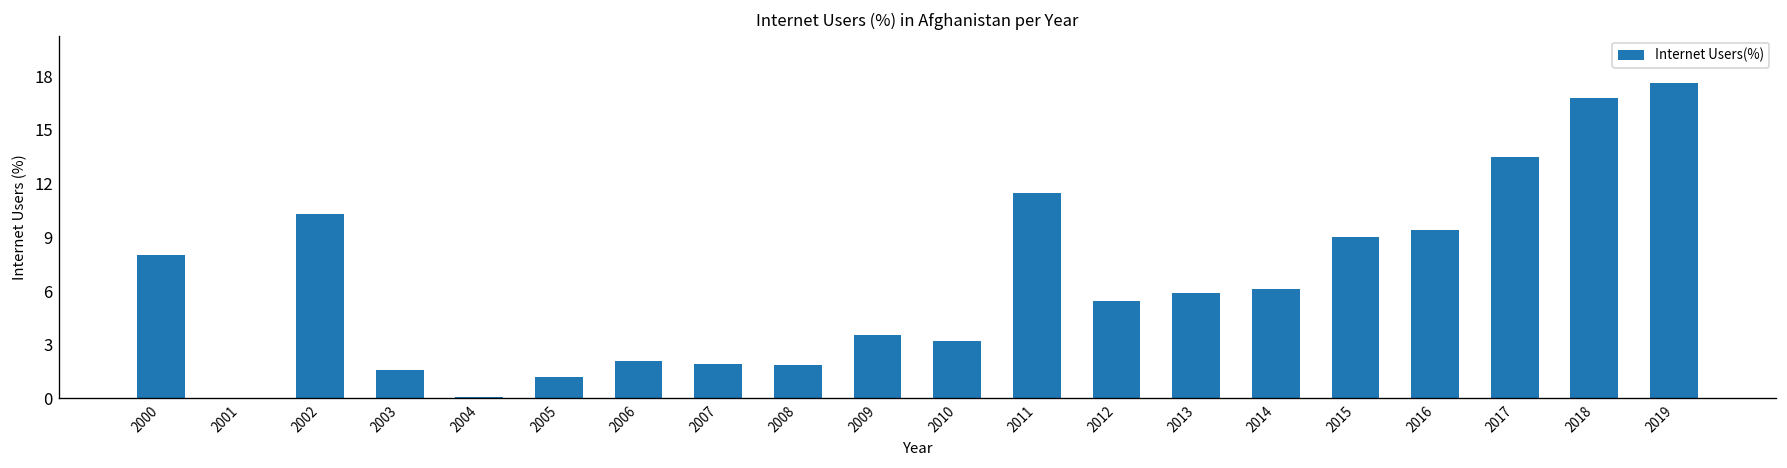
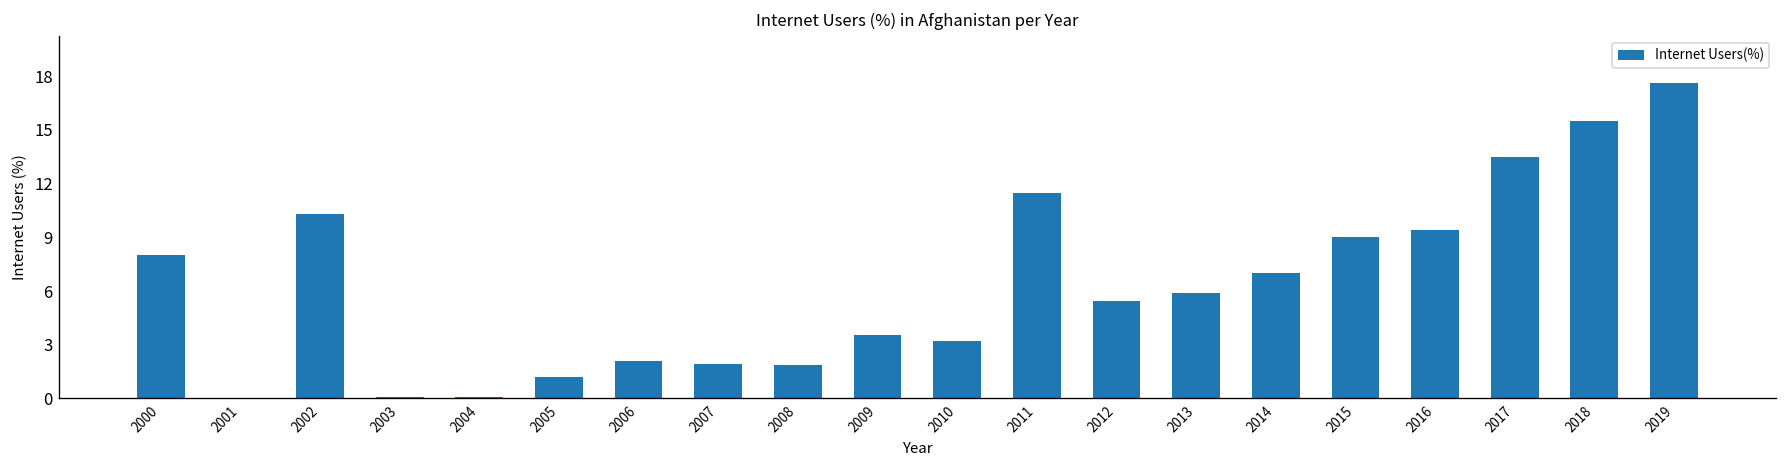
  {
    "2000": 8.0,
    "2002": 10.3,
-   "2003": 1.6,
+   "2003": 0.1,
    "2005": 1.2,
    "2006": 2.1,
    "2007": 1.9,
    "2008": 1.8,
    "2009": 3.5,
    "2010": 3.2,
    "2011": 11.5,
    "2012": 5.5,
    "2013": 5.9,
-   "2014": 6.1,
+   "2014": 7.0,
    "2015": 9.0,
    "2016": 9.4,
    "2017": 13.5,
-   "2018": 16.8,
+   "2018": 15.5,
    "2019": 17.6
  }
